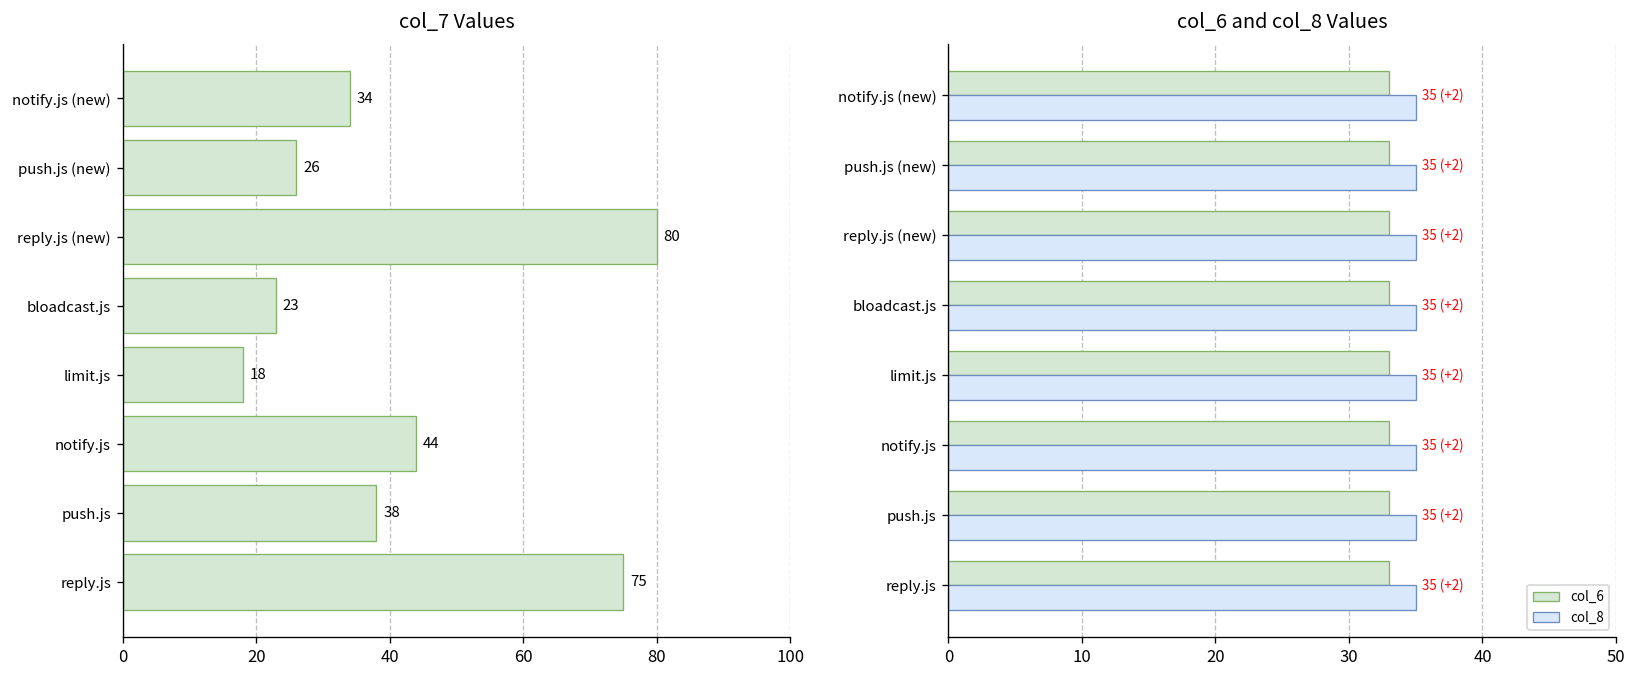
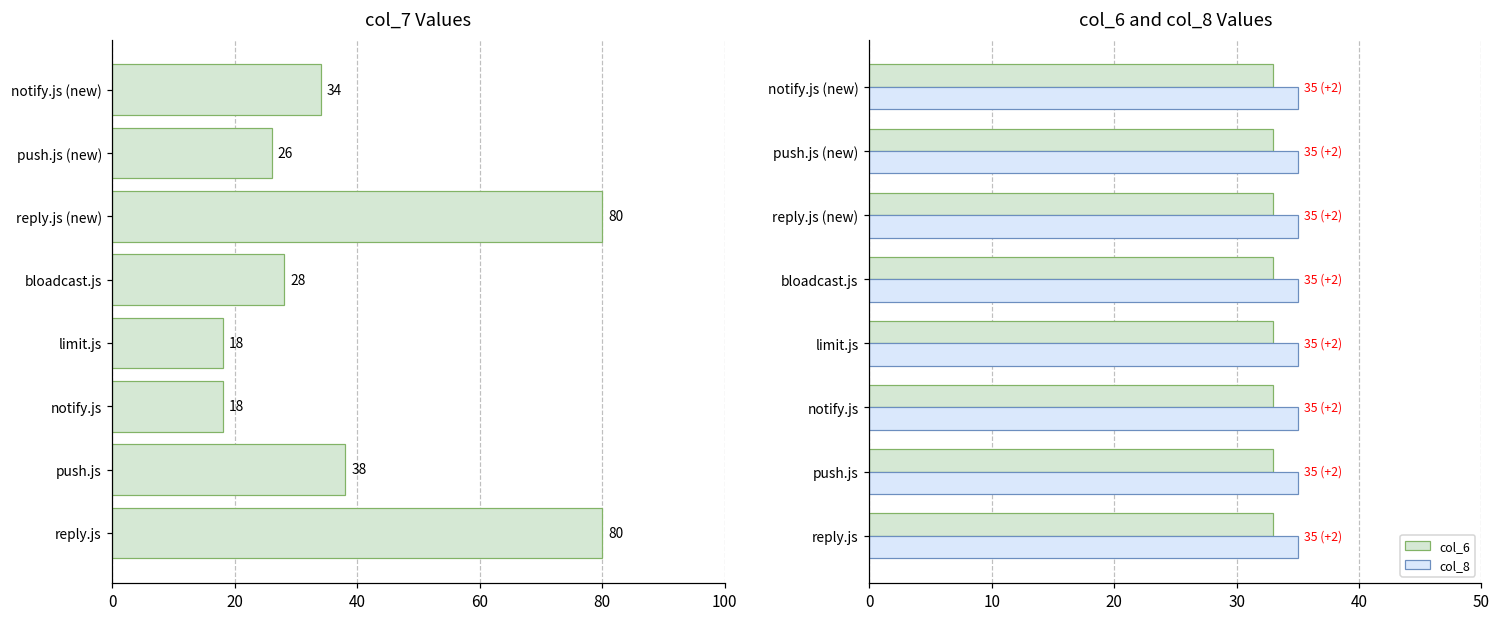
  {
    "col_7 Values": {
      "notify.js (new)": 34,
      "push.js (new)": 26,
      "reply.js (new)": 80,
-     "bloadcast.js": 23,
+     "bloadcast.js": 28,
      "limit.js": 18,
-     "notify.js": 44,
+     "notify.js": 18,
      "push.js": 38,
-     "reply.js": 75
+     "reply.js": 80
    }
  }
